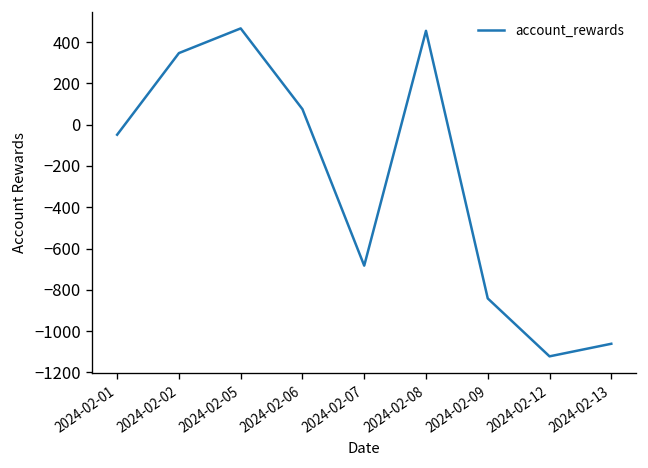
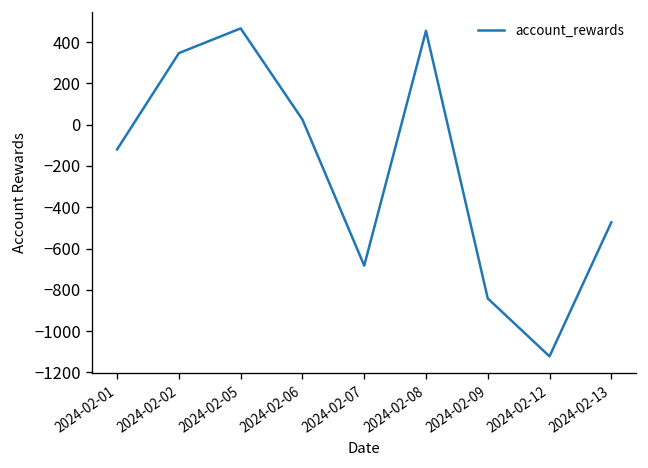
  {
-   "2024-02-01": -50,
+   "2024-02-01": -120,
    "2024-02-02": 350,
    "2024-02-05": 470,
-   "2024-02-06": 80,
+   "2024-02-06": 30,
    "2024-02-07": -680,
    "2024-02-08": 450,
    "2024-02-09": -840,
    "2024-02-12": -1120,
-   "2024-02-13": -1060
+   "2024-02-13": -470
  }
